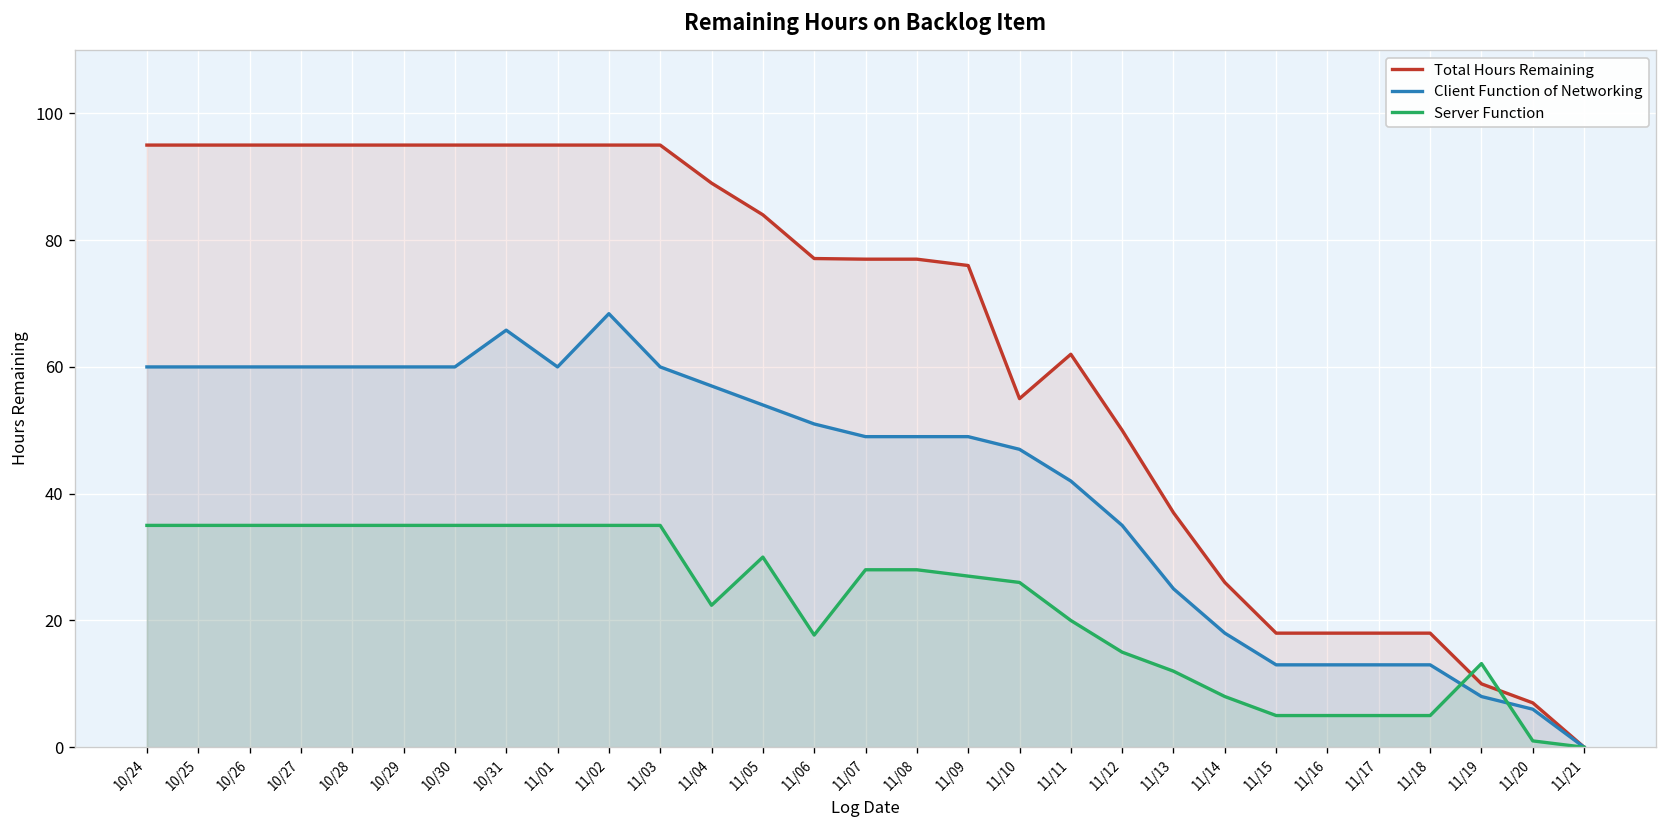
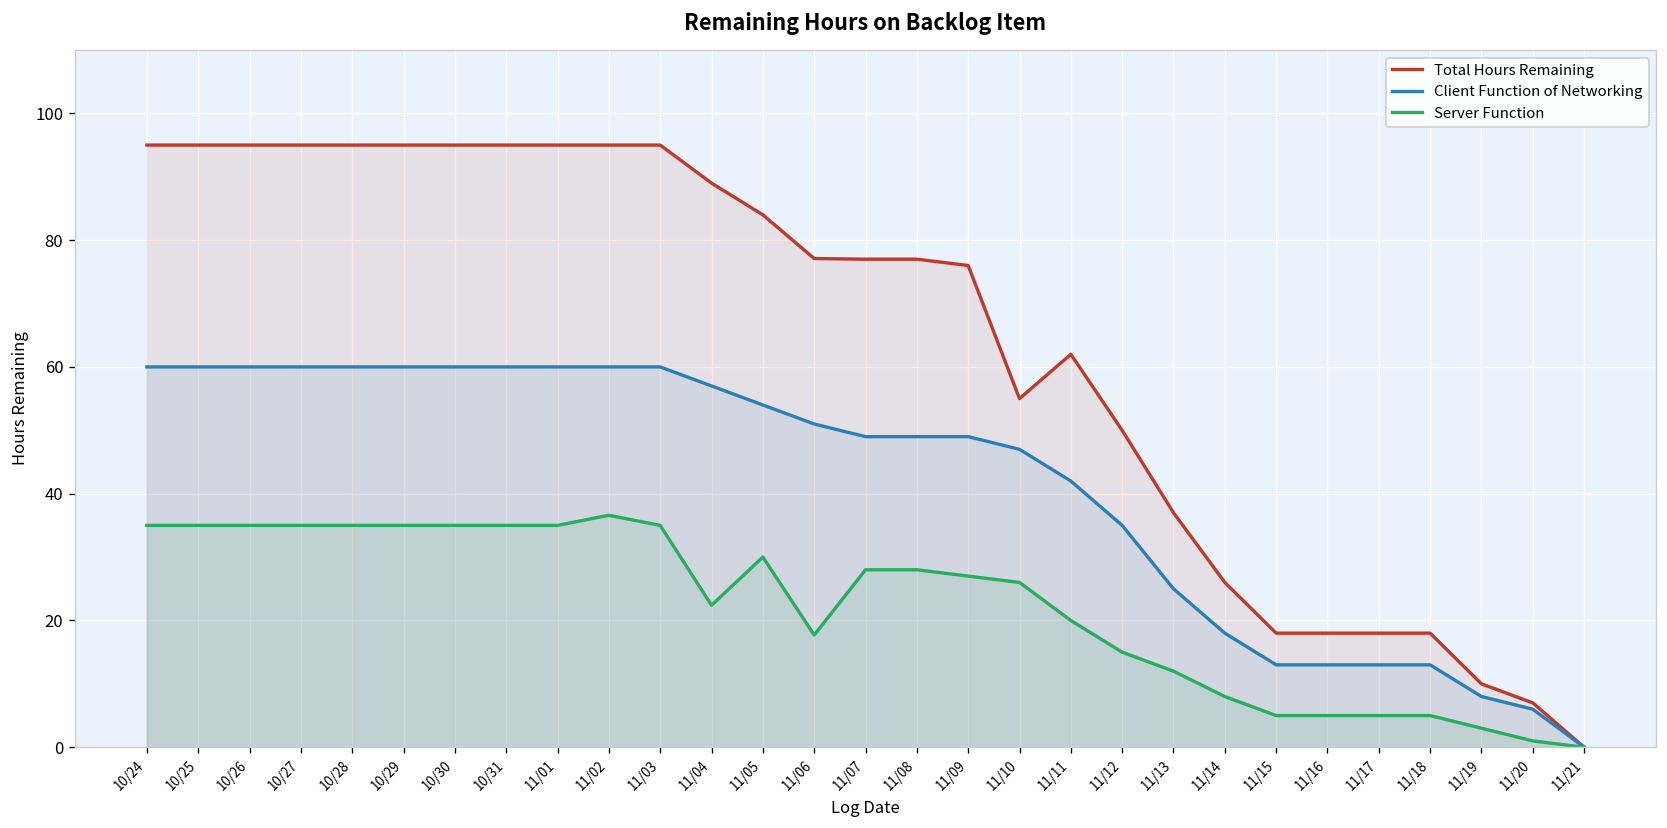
  {
    "Total Hours Remaining": {
      "10/24": 95,
      "10/25": 95,
      "10/26": 95,
      "10/27": 95,
      "10/28": 95,
      "10/29": 95,
      "10/30": 95,
      "10/31": 95,
      "11/01": 95,
      "11/02": 95,
      "11/03": 95,
      "11/04": 89,
      "11/05": 84,
      "11/06": 77,
      "11/07": 77,
      "11/08": 77,
      "11/09": 76,
      "11/10": 55,
      "11/11": 62,
      "11/12": 50,
      "11/13": 37,
      "11/14": 26,
      "11/15": 18,
      "11/16": 18,
      "11/17": 18,
      "11/18": 18,
      "11/19": 10,
      "11/20": 7
    },
    "Client Function of Networking": {
      "10/24": 60,
      "10/25": 60,
      "10/26": 60,
      "10/27": 60,
      "10/28": 60,
      "10/29": 60,
      "10/30": 60,
-     "10/31": 66,
+     "10/31": 60,
      "11/01": 60,
-     "11/02": 68,
+     "11/02": 60,
      "11/03": 60,
      "11/04": 57,
      "11/05": 54,
      "11/06": 51,
      "11/07": 49,
      "11/08": 49,
      "11/09": 49,
      "11/10": 47,
      "11/11": 42,
      "11/12": 35,
      "11/13": 25,
      "11/14": 18,
      "11/15": 13,
      "11/16": 13,
      "11/17": 13,
      "11/18": 13,
      "11/19": 8,
      "11/20": 6
    },
    "Server Function": {
      "10/24": 35,
      "10/25": 35,
      "10/26": 35,
      "10/27": 35,
      "10/28": 35,
      "10/29": 35,
      "10/30": 35,
      "10/31": 35,
      "11/01": 35,
-     "11/02": 35,
+     "11/02": 37,
      "11/03": 35,
      "11/04": 22,
      "11/05": 30,
      "11/06": 18,
      "11/07": 28,
      "11/08": 28,
      "11/09": 27,
      "11/10": 26,
      "11/11": 20,
      "11/12": 15,
      "11/13": 12,
      "11/14": 8,
      "11/15": 5,
      "11/16": 5,
      "11/17": 5,
      "11/18": 5,
-     "11/19": 13,
+     "11/19": 3,
      "11/20": 1
    }
  }
